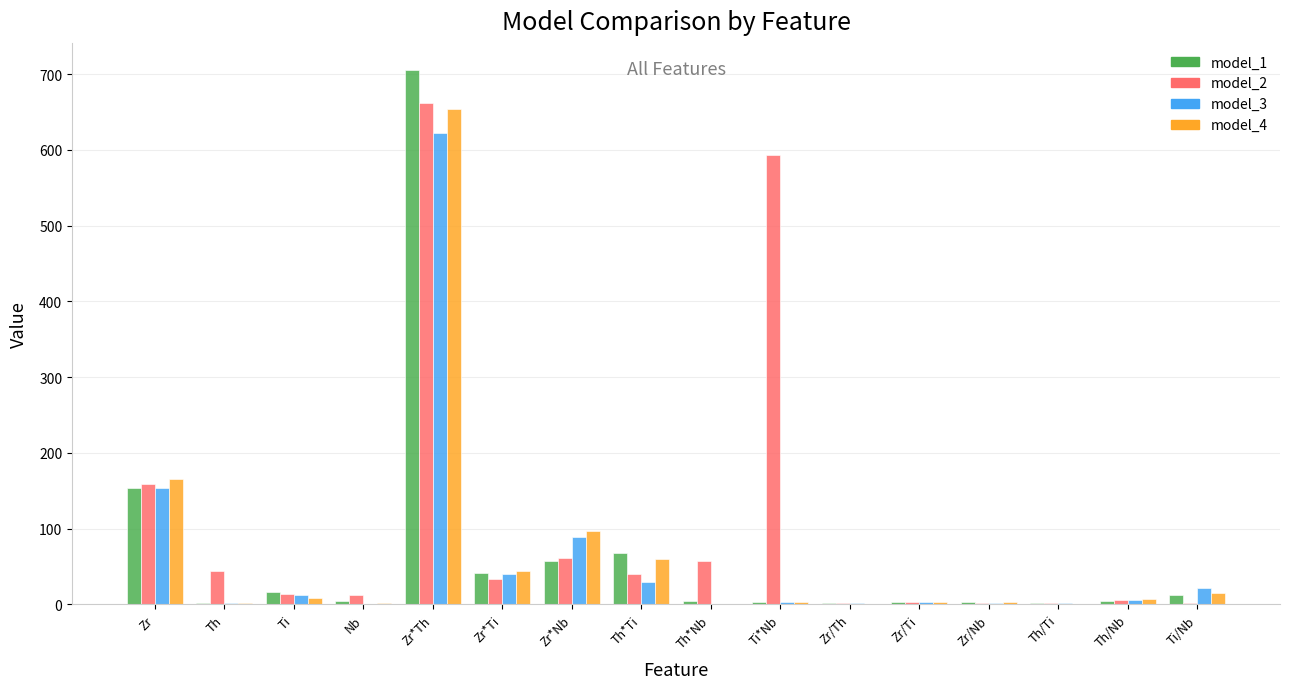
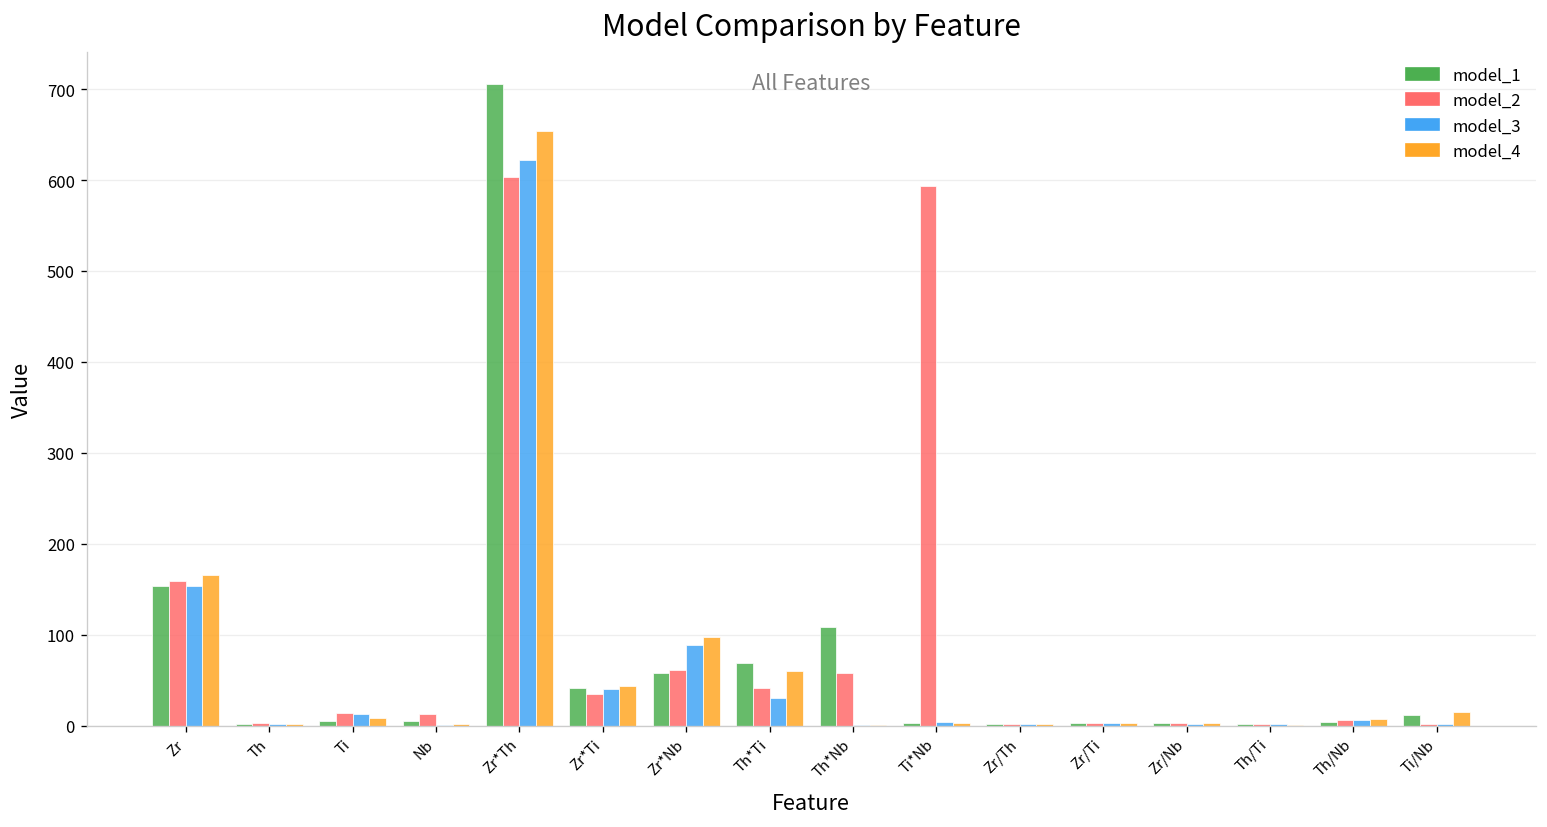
  {
    "model_1": {
      "Zr": 150,
-     "Ti": 20,
+     "Ti": 10,
      "Nb": 0,
      "Zr*Th": 710,
      "Zr*Ti": 40,
      "Zr*Nb": 60,
      "Th*Ti": 70,
-     "Th*Nb": 0,
+     "Th*Nb": 110,
      "Th/Nb": 0,
      "Ti/Nb": 10
    },
    "model_2": {
      "Zr": 160,
-     "Th": 40,
+     "Th": 0,
      "Ti": 10,
      "Nb": 10,
-     "Zr*Th": 660,
+     "Zr*Th": 600,
      "Zr*Ti": 30,
      "Zr*Nb": 60,
      "Th*Ti": 40,
      "Th*Nb": 60,
      "Ti*Nb": 590,
      "Th/Nb": 10
    },
    "model_3": {
      "Zr": 150,
      "Ti": 10,
      "Zr*Th": 620,
      "Zr*Ti": 40,
      "Zr*Nb": 90,
      "Th*Ti": 30,
      "Ti*Nb": 0,
      "Th/Nb": 10,
-     "Ti/Nb": 20
+     "Ti/Nb": 0
    },
    "model_4": {
      "Zr": 170,
      "Ti": 10,
      "Zr*Th": 650,
      "Zr*Ti": 40,
      "Zr*Nb": 100,
      "Th*Ti": 60,
      "Th/Nb": 10,
      "Ti/Nb": 10
    }
  }
